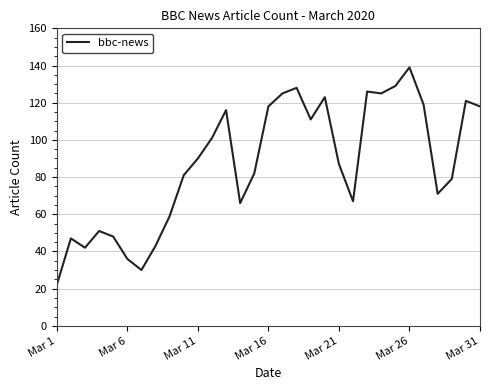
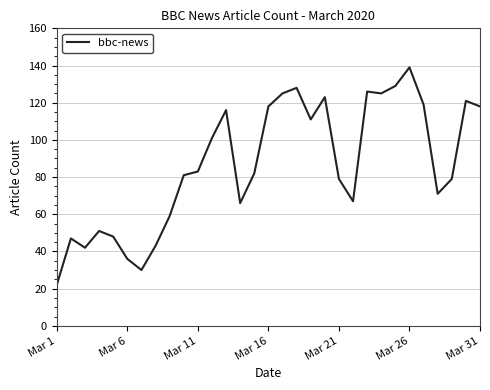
  {
    "Mar 1": 22,
    "Mar 6": 36,
-   "Mar 11": 90,
+   "Mar 11": 83,
    "Mar 16": 118,
-   "Mar 21": 87,
+   "Mar 21": 79,
    "Mar 26": 139,
    "Mar 31": 118
  }
